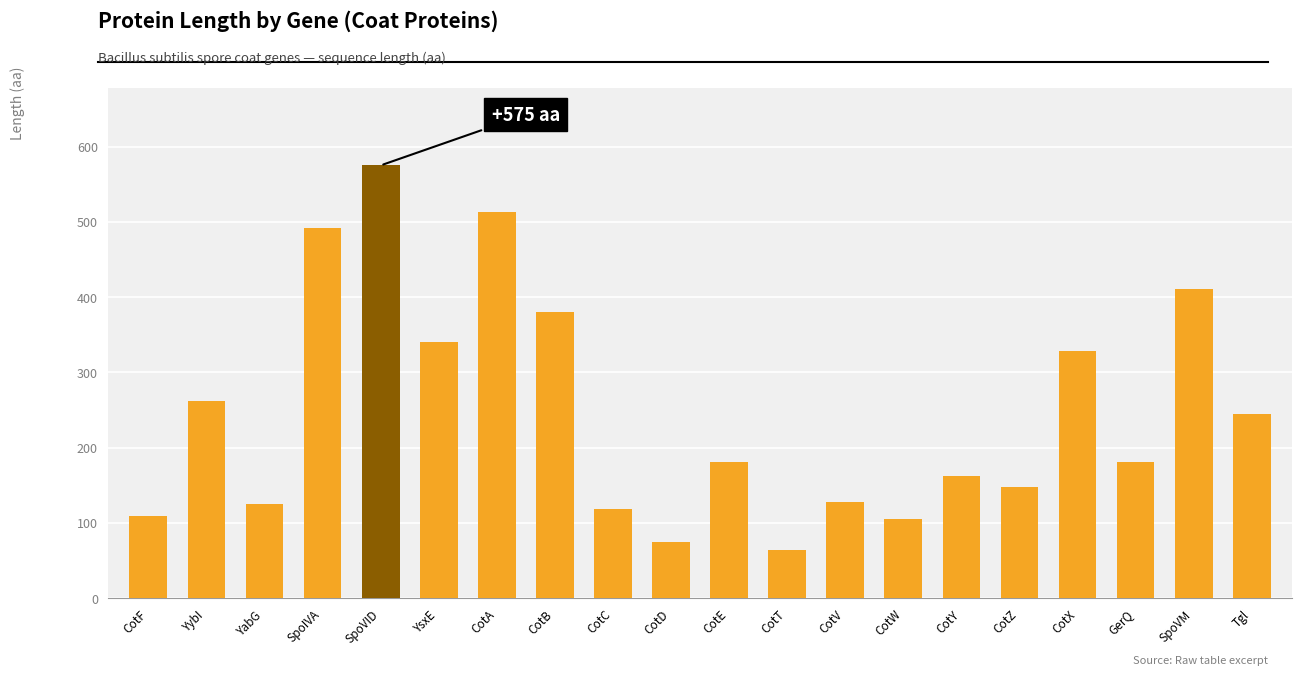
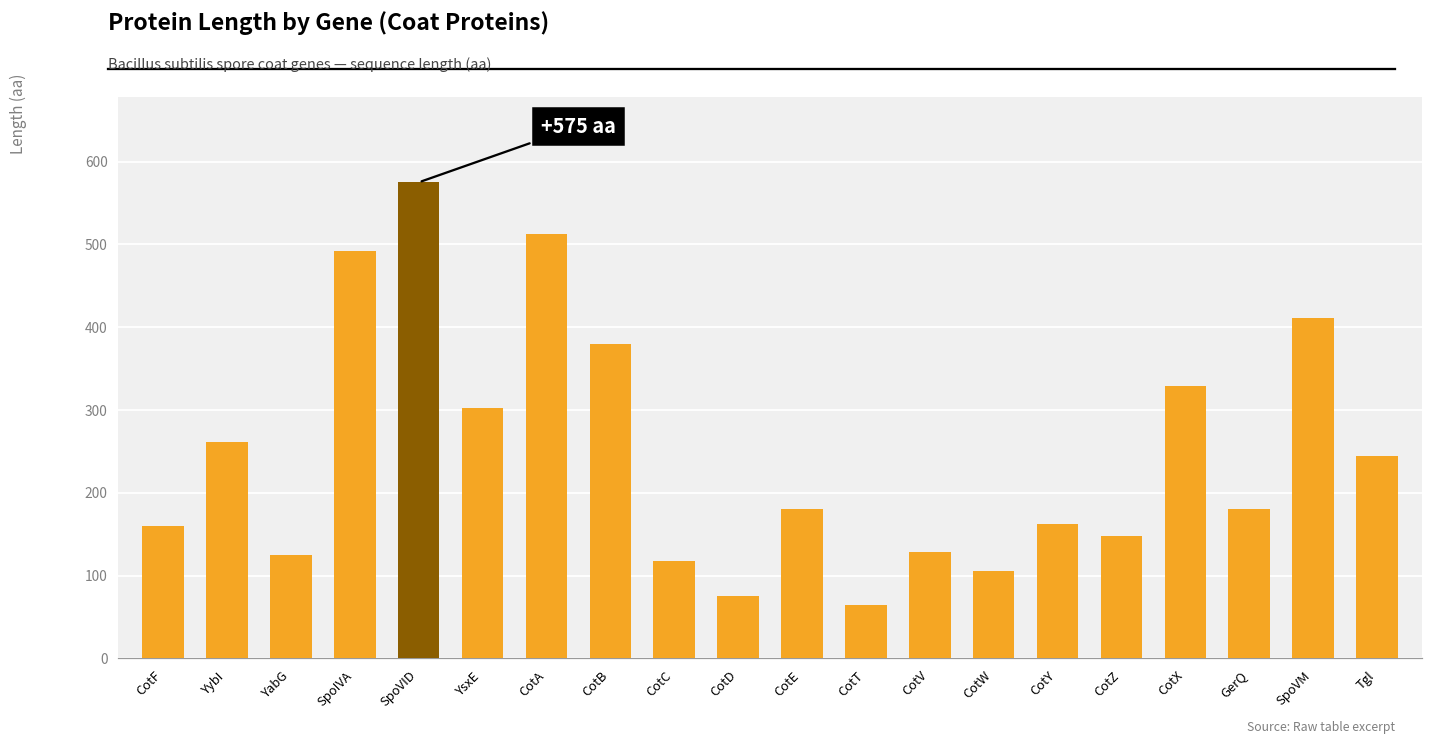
  {
-   "CotF": 110,
+   "CotF": 160,
    "YybI": 260,
    "YabG": 130,
    "SpoIVA": 490,
    "SpoVID": 580,
-   "YsxE": 340,
+   "YsxE": 300,
    "CotA": 510,
    "CotB": 380,
    "CotC": 120,
    "CotD": 80,
    "CotE": 180,
    "CotT": 60,
    "CotV": 130,
    "CotW": 110,
    "CotY": 160,
    "CotZ": 150,
    "CotX": 330,
    "GerQ": 180,
    "SpoVM": 410,
    "Tgl": 250
  }
